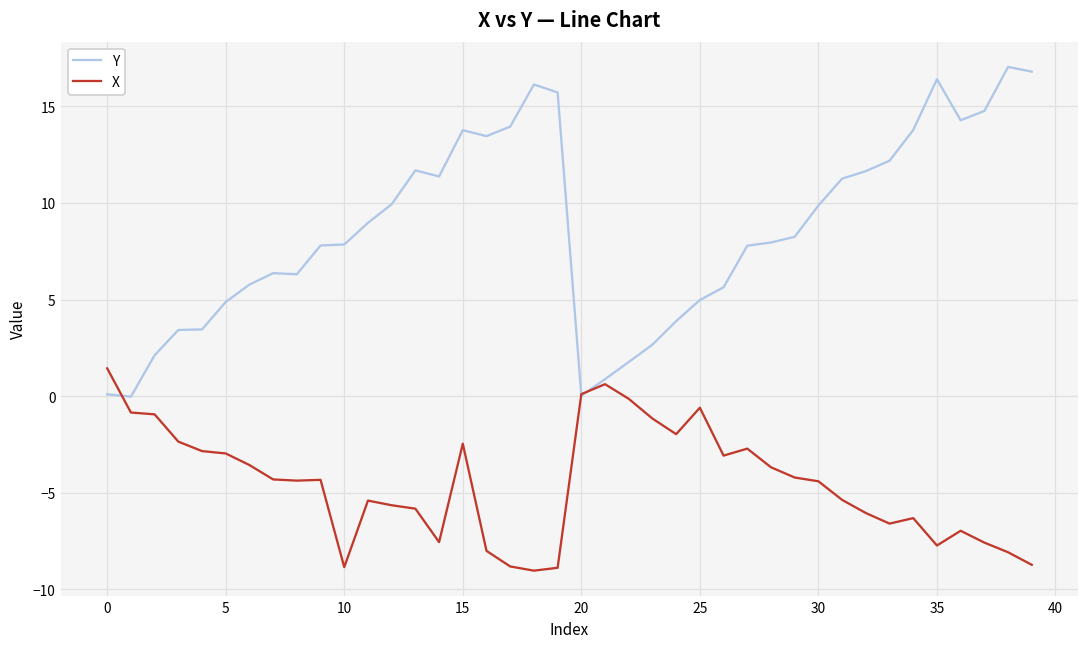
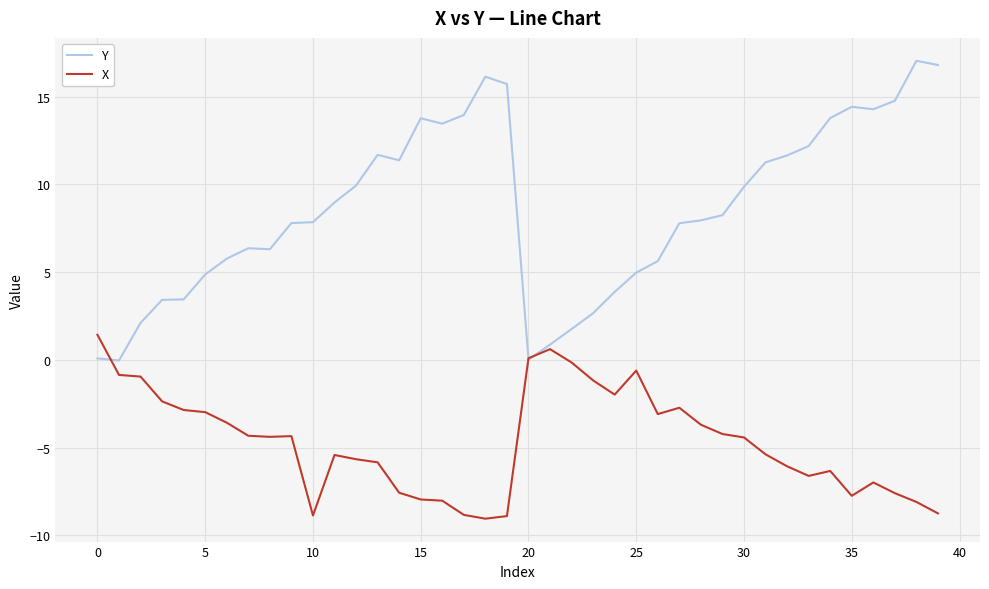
  {
    "Y": {
      "0": 0.1,
      "5": 4.9,
      "10": 7.9,
      "15": 13.8,
      "25": 5.0,
      "30": 9.9,
-     "35": 16.4
+     "35": 14.4
    },
    "X": {
      "0": 1.4,
      "5": -3.0,
      "10": -8.9,
-     "15": -2.5,
+     "15": -7.9,
      "25": -0.6,
      "30": -4.4,
      "35": -7.7
    }
  }
